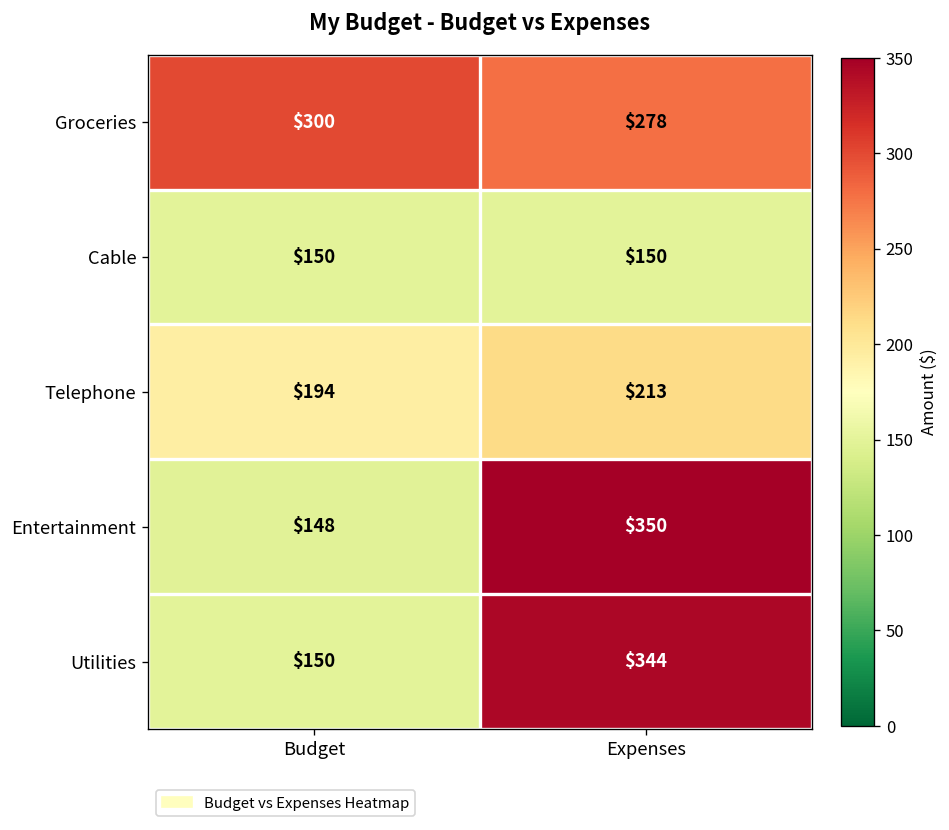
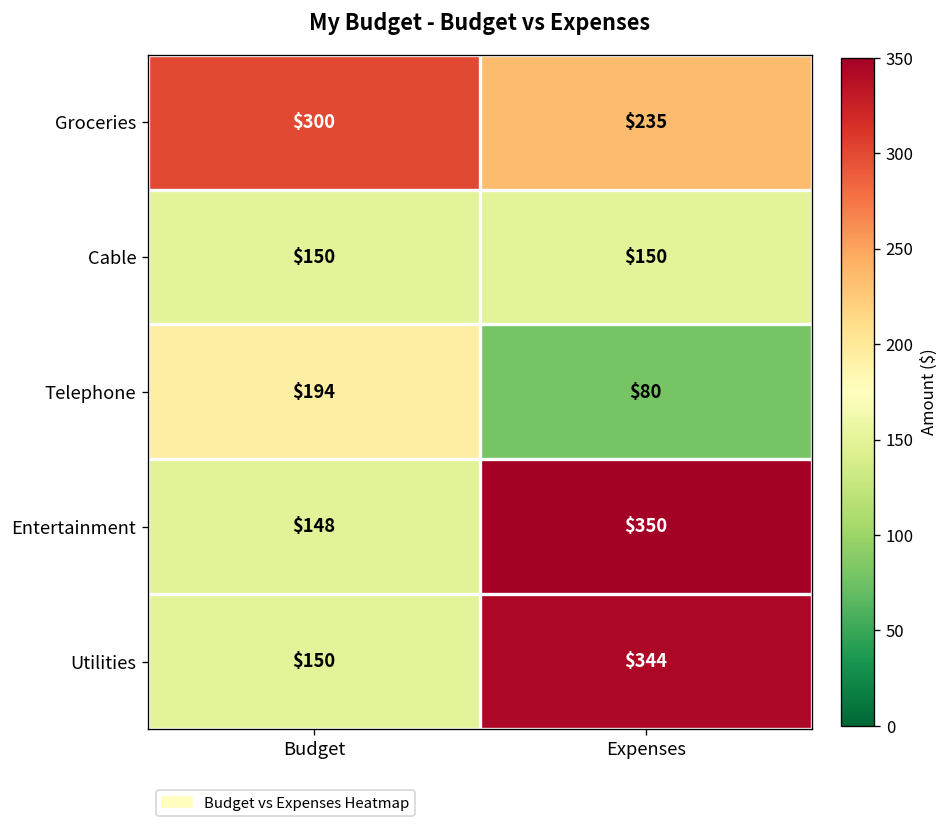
  {
    "Groceries": {
      "Budget": "$300",
-     "Expenses": "$278"
+     "Expenses": "$235"
    },
    "Cable": {
      "Budget": "$150",
      "Expenses": "$150"
    },
    "Telephone": {
      "Budget": "$194",
-     "Expenses": "$213"
+     "Expenses": "$80"
    },
    "Entertainment": {
      "Budget": "$148",
      "Expenses": "$350"
    },
    "Utilities": {
      "Budget": "$150",
      "Expenses": "$344"
    }
  }
